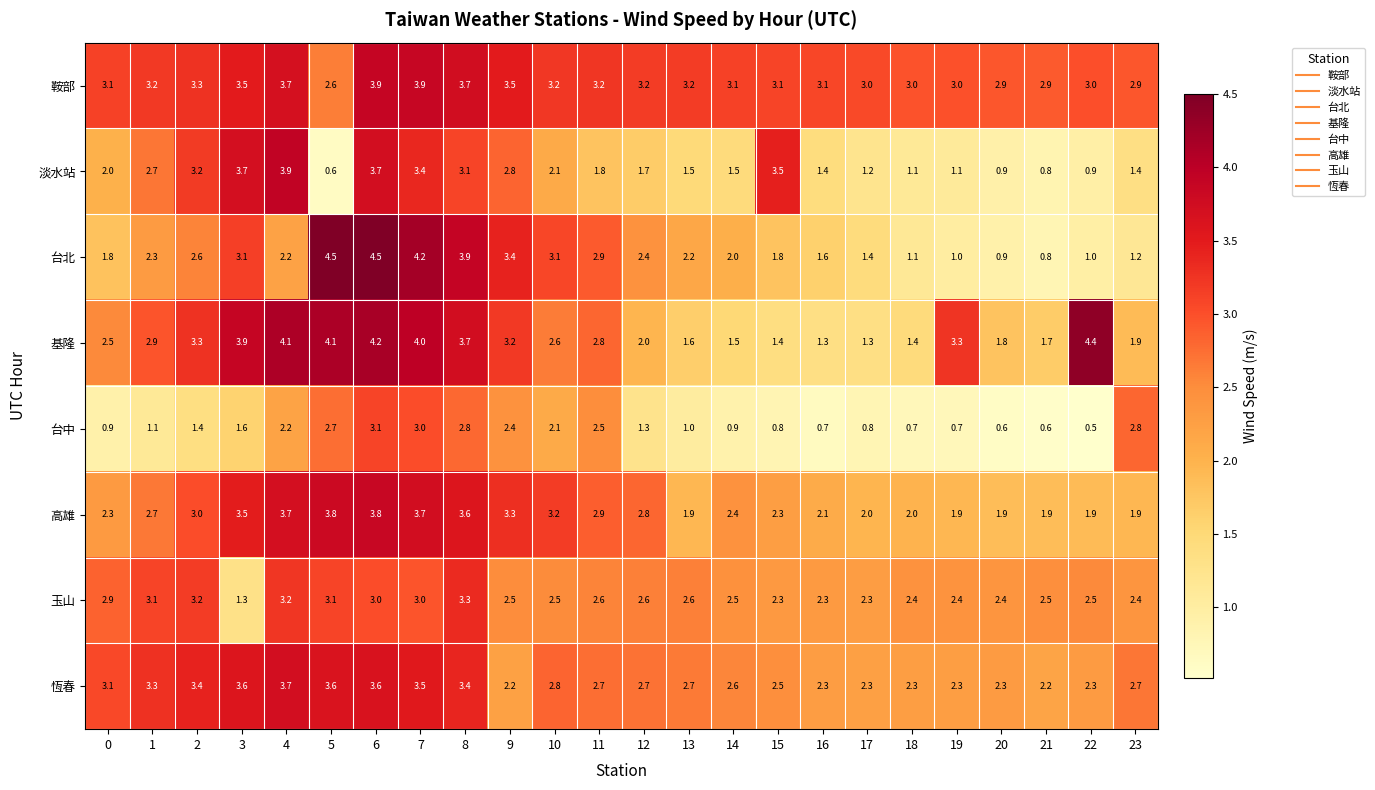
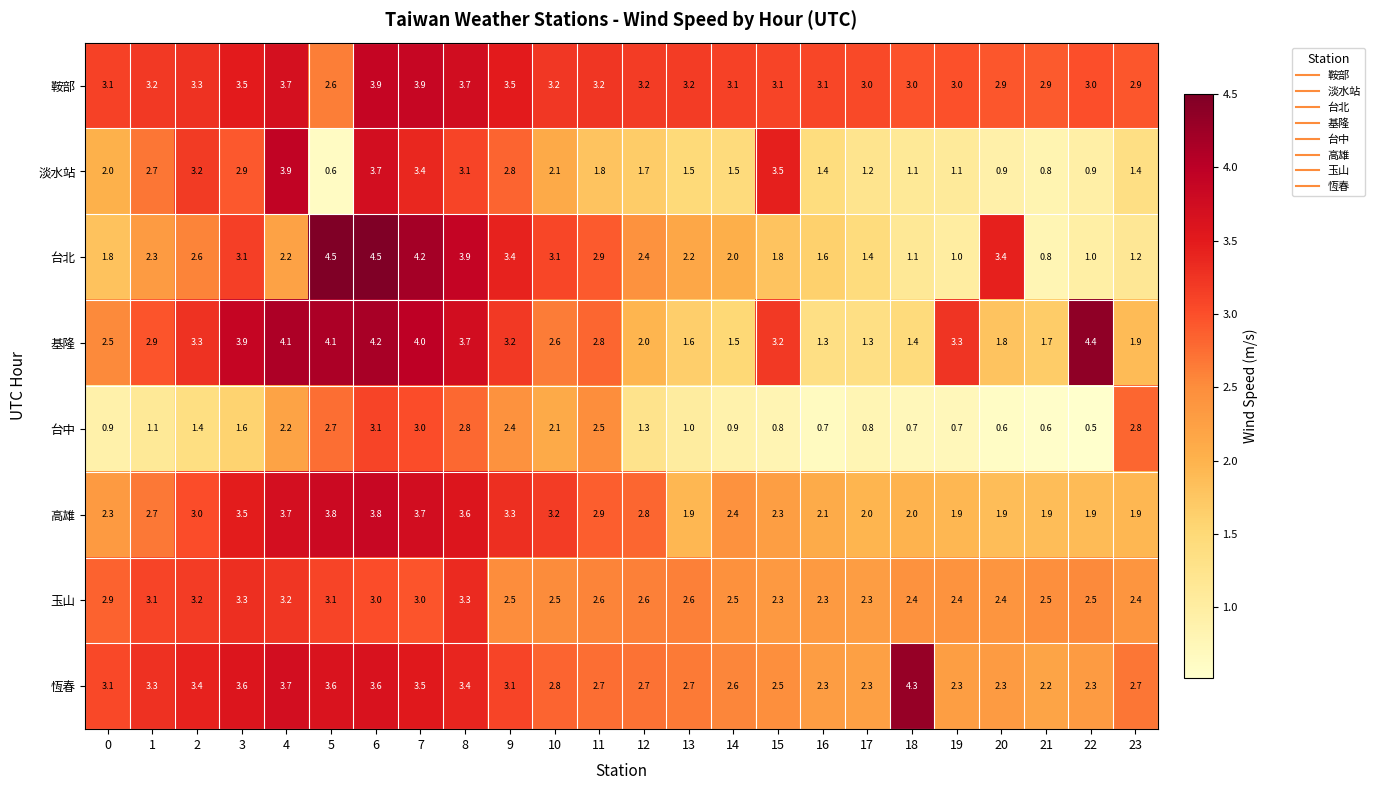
  {
    "鞍部": {
      "0": 3.1,
      "1": 3.2,
      "2": 3.3,
      "3": 3.5,
      "4": 3.7,
      "5": 2.6,
      "6": 3.9,
      "7": 3.9,
      "8": 3.7,
      "9": 3.5,
      "10": 3.2,
      "11": 3.2,
      "12": 3.2,
      "13": 3.2,
      "14": 3.1,
      "15": 3.1,
      "16": 3.1,
      "17": 3.0,
      "18": 3.0,
      "19": 3.0,
      "20": 2.9,
      "21": 2.9,
      "22": 3.0,
      "23": 2.9
    },
    "淡水站": {
      "0": 2.0,
      "1": 2.7,
      "2": 3.2,
-     "3": 3.7,
+     "3": 2.9,
      "4": 3.9,
      "5": 0.6,
      "6": 3.7,
      "7": 3.4,
      "8": 3.1,
      "9": 2.8,
      "10": 2.1,
      "11": 1.8,
      "12": 1.7,
      "13": 1.5,
      "14": 1.5,
      "15": 3.5,
      "16": 1.4,
      "17": 1.2,
      "18": 1.1,
      "19": 1.1,
      "20": 0.9,
      "21": 0.8,
      "22": 0.9,
      "23": 1.4
    },
    "台北": {
      "0": 1.8,
      "1": 2.3,
      "2": 2.6,
      "3": 3.1,
      "4": 2.2,
      "5": 4.5,
      "6": 4.5,
      "7": 4.2,
      "8": 3.9,
      "9": 3.4,
      "10": 3.1,
      "11": 2.9,
      "12": 2.4,
      "13": 2.2,
      "14": 2.0,
      "15": 1.8,
      "16": 1.6,
      "17": 1.4,
      "18": 1.1,
      "19": 1.0,
-     "20": 0.9,
+     "20": 3.4,
      "21": 0.8,
      "22": 1.0,
      "23": 1.2
    },
    "基隆": {
      "0": 2.5,
      "1": 2.9,
      "2": 3.3,
      "3": 3.9,
      "4": 4.1,
      "5": 4.1,
      "6": 4.2,
      "7": 4.0,
      "8": 3.7,
      "9": 3.2,
      "10": 2.6,
      "11": 2.8,
      "12": 2.0,
      "13": 1.6,
      "14": 1.5,
-     "15": 1.4,
+     "15": 3.2,
      "16": 1.3,
      "17": 1.3,
      "18": 1.4,
      "19": 3.3,
      "20": 1.8,
      "21": 1.7,
      "22": 4.4,
      "23": 1.9
    },
    "台中": {
      "0": 0.9,
      "1": 1.1,
      "2": 1.4,
      "3": 1.6,
      "4": 2.2,
      "5": 2.7,
      "6": 3.1,
      "7": 3.0,
      "8": 2.8,
      "9": 2.4,
      "10": 2.1,
      "11": 2.5,
      "12": 1.3,
      "13": 1.0,
      "14": 0.9,
      "15": 0.8,
      "16": 0.7,
      "17": 0.8,
      "18": 0.7,
      "19": 0.7,
      "20": 0.6,
      "21": 0.6,
      "22": 0.5,
      "23": 2.8
    },
    "高雄": {
      "0": 2.3,
      "1": 2.7,
      "2": 3.0,
      "3": 3.5,
      "4": 3.7,
      "5": 3.8,
      "6": 3.8,
      "7": 3.7,
      "8": 3.6,
      "9": 3.3,
      "10": 3.2,
      "11": 2.9,
      "12": 2.8,
      "13": 1.9,
      "14": 2.4,
      "15": 2.3,
      "16": 2.1,
      "17": 2.0,
      "18": 2.0,
      "19": 1.9,
      "20": 1.9,
      "21": 1.9,
      "22": 1.9,
      "23": 1.9
    },
    "玉山": {
      "0": 2.9,
      "1": 3.1,
      "2": 3.2,
-     "3": 1.3,
+     "3": 3.3,
      "4": 3.2,
      "5": 3.1,
      "6": 3.0,
      "7": 3.0,
      "8": 3.3,
      "9": 2.5,
      "10": 2.5,
      "11": 2.6,
      "12": 2.6,
      "13": 2.6,
      "14": 2.5,
      "15": 2.3,
      "16": 2.3,
      "17": 2.3,
      "18": 2.4,
      "19": 2.4,
      "20": 2.4,
      "21": 2.5,
      "22": 2.5,
      "23": 2.4
    },
    "恆春": {
      "0": 3.1,
      "1": 3.3,
      "2": 3.4,
      "3": 3.6,
      "4": 3.7,
      "5": 3.6,
      "6": 3.6,
      "7": 3.5,
      "8": 3.4,
-     "9": 2.2,
+     "9": 3.1,
      "10": 2.8,
      "11": 2.7,
      "12": 2.7,
      "13": 2.7,
      "14": 2.6,
      "15": 2.5,
      "16": 2.3,
      "17": 2.3,
-     "18": 2.3,
+     "18": 4.3,
      "19": 2.3,
      "20": 2.3,
      "21": 2.2,
      "22": 2.3,
      "23": 2.7
    }
  }
